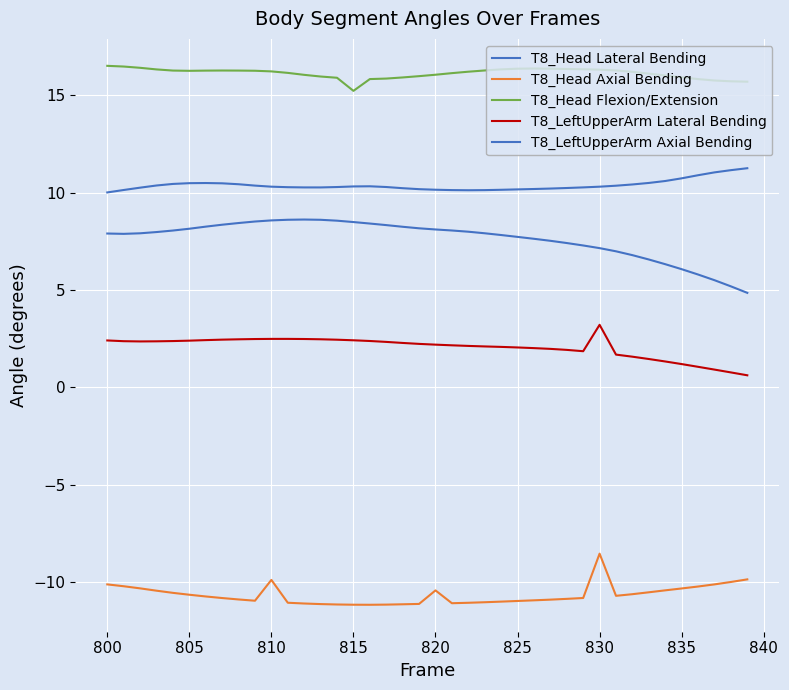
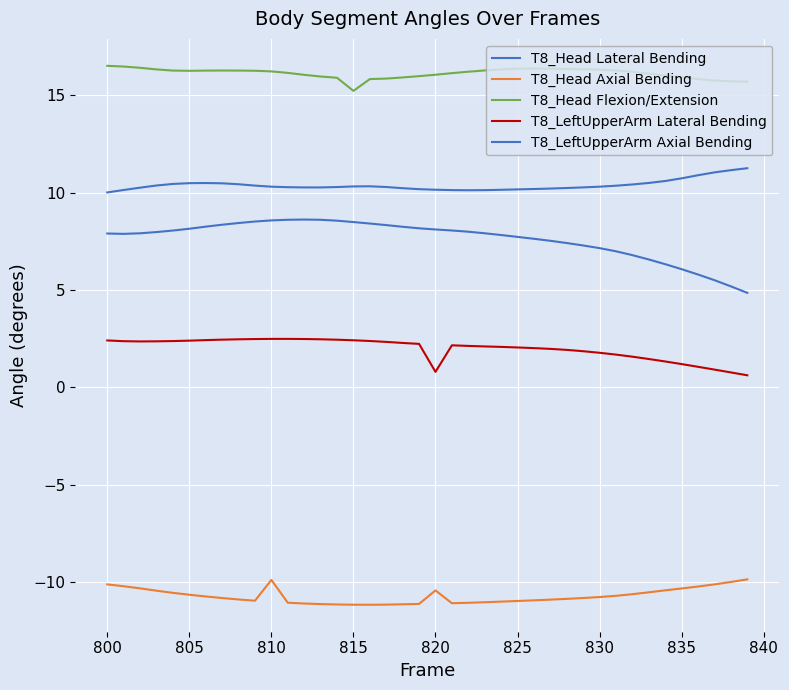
  {
    "T8_Head Axial Bending": {
      "800": -10.1,
      "805": -10.6,
      "810": -9.9,
      "815": -11.1,
      "820": -10.4,
      "825": -11.0,
-     "830": -8.5,
+     "830": -10.8,
      "835": -10.3
    },
    "T8_Head Flexion/Extension": {
      "800": 16.5,
      "805": 16.2,
      "810": 16.2,
      "815": 15.2,
      "820": 16.0
    },
    "T8_LeftUpperArm Lateral Bending": {
      "800": 2.4,
      "805": 2.4,
      "810": 2.5,
      "815": 2.4,
-     "820": 2.2,
+     "820": 0.8,
      "825": 2.1,
-     "830": 3.2,
+     "830": 1.8,
      "835": 1.2
    }
  }
